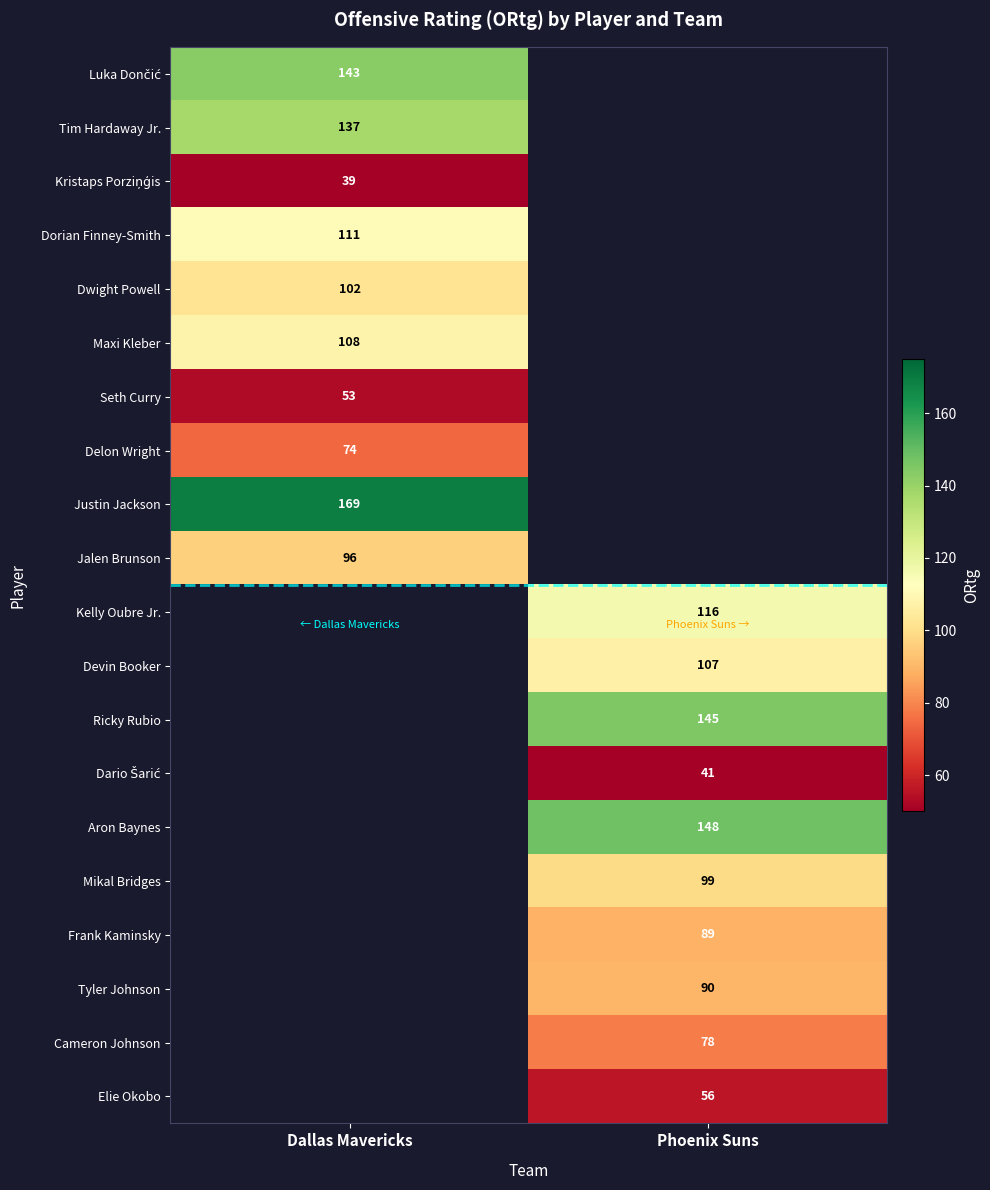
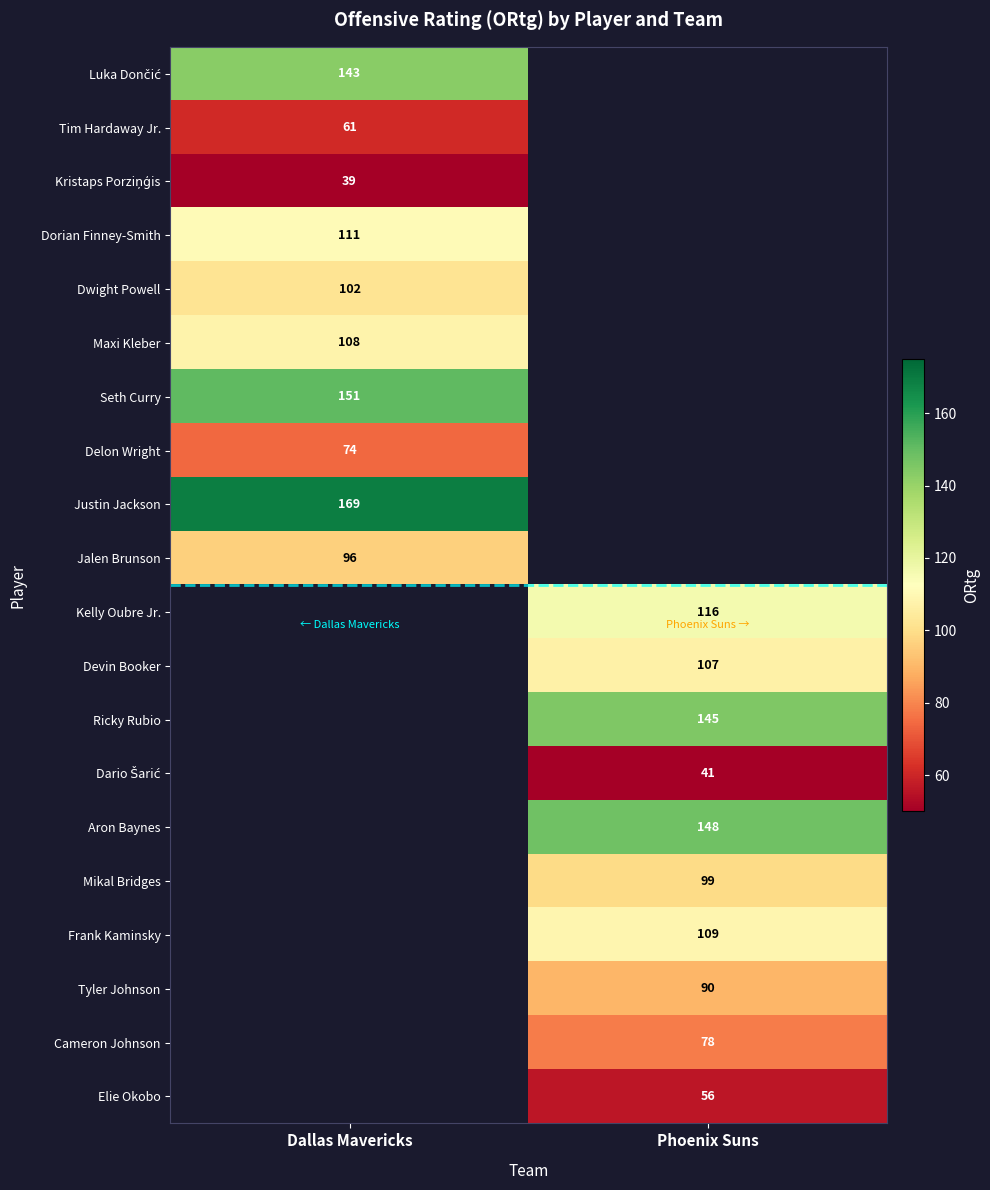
  {
    "Luka Dončić": {
      "Dallas Mavericks": 143
    },
    "Tim Hardaway Jr.": {
-     "Dallas Mavericks": 137
+     "Dallas Mavericks": 61
    },
    "Kristaps Porziņģis": {
      "Dallas Mavericks": 39
    },
    "Dorian Finney-Smith": {
      "Dallas Mavericks": 111
    },
    "Dwight Powell": {
      "Dallas Mavericks": 102
    },
    "Maxi Kleber": {
      "Dallas Mavericks": 108
    },
    "Seth Curry": {
-     "Dallas Mavericks": 53
+     "Dallas Mavericks": 151
    },
    "Delon Wright": {
      "Dallas Mavericks": 74
    },
    "Justin Jackson": {
      "Dallas Mavericks": 169
    },
    "Jalen Brunson": {
      "Dallas Mavericks": 96
    },
    "Devin Booker": {
      "Phoenix Suns": 107
    },
    "Ricky Rubio": {
      "Phoenix Suns": 145
    },
    "Dario Šarić": {
      "Phoenix Suns": 41
    },
    "Aron Baynes": {
      "Phoenix Suns": 148
    },
    "Mikal Bridges": {
      "Phoenix Suns": 99
    },
    "Frank Kaminsky": {
-     "Phoenix Suns": 89
+     "Phoenix Suns": 109
    },
    "Tyler Johnson": {
      "Phoenix Suns": 90
    },
    "Cameron Johnson": {
      "Phoenix Suns": 78
    },
    "Elie Okobo": {
      "Phoenix Suns": 56
    }
  }
